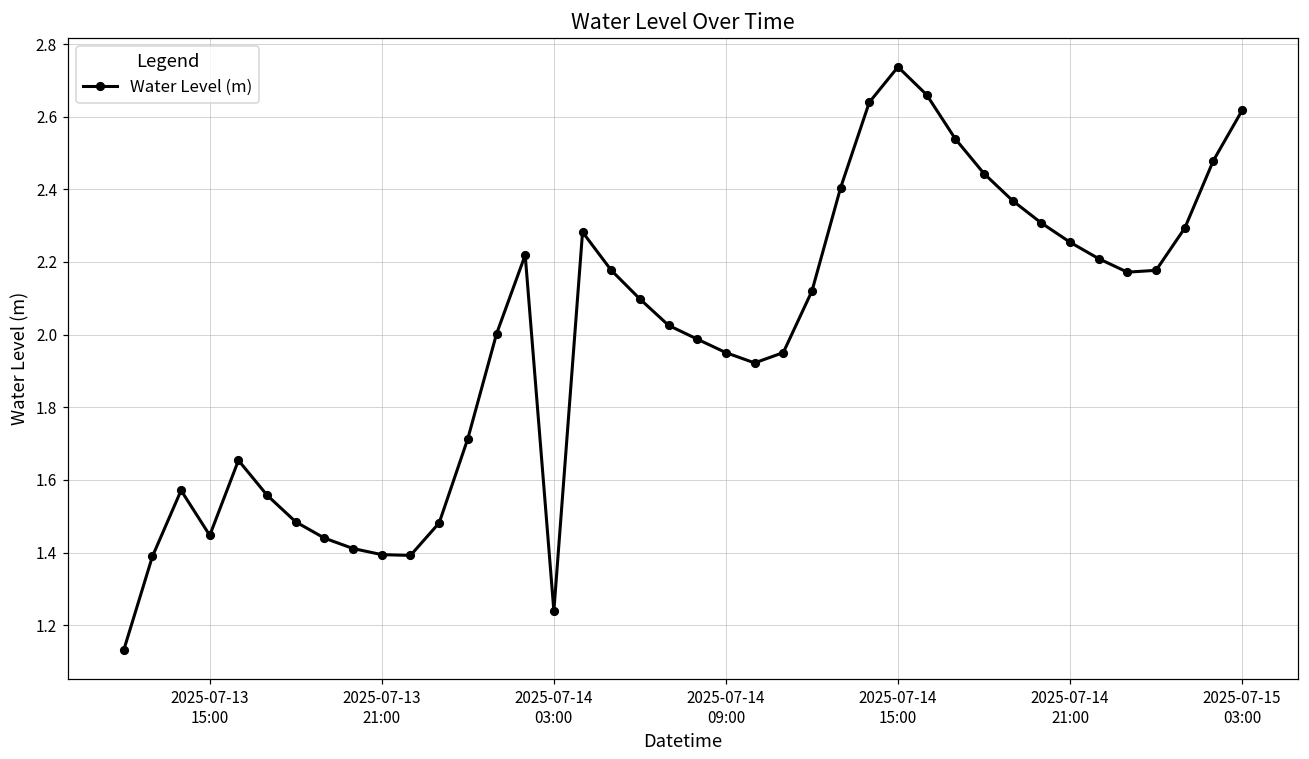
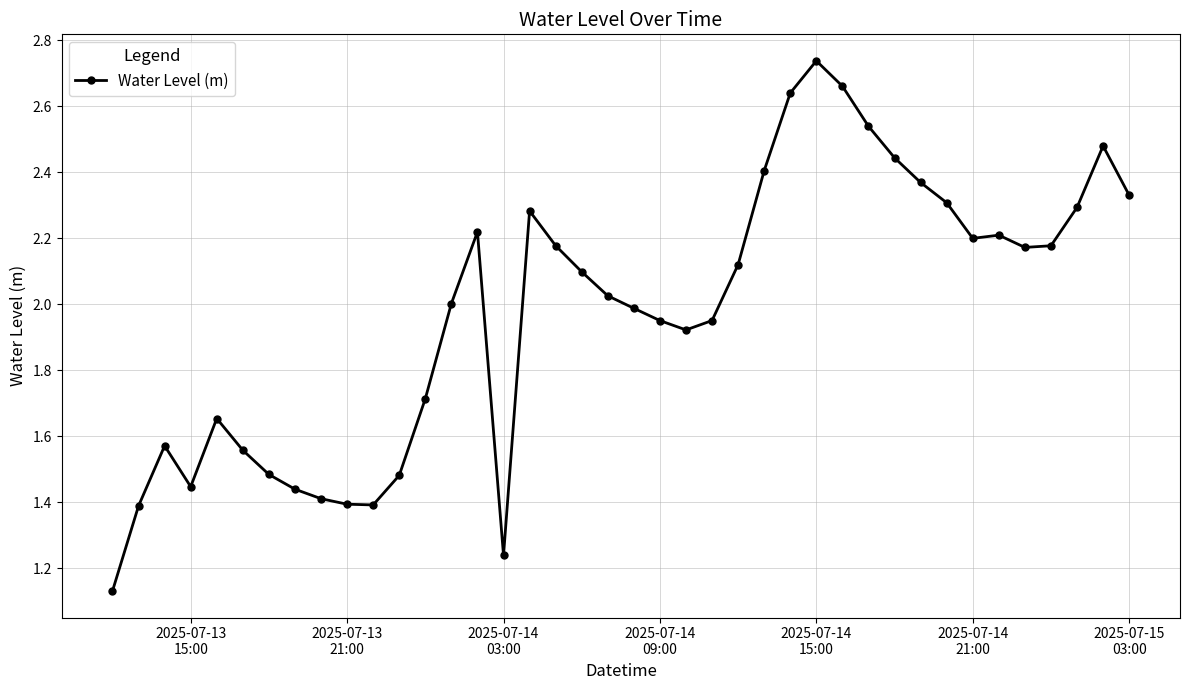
  {
    "2025-07-13 15:00": 1.45,
    "2025-07-13 21:00": 1.39,
    "2025-07-14 03:00": 1.24,
    "2025-07-14 09:00": 1.95,
    "2025-07-14 15:00": 2.74,
-   "2025-07-14 21:00": 2.25,
-   "2025-07-15 03:00": 2.62
+   "2025-07-14 21:00": 2.20,
+   "2025-07-15 03:00": 2.33
  }
